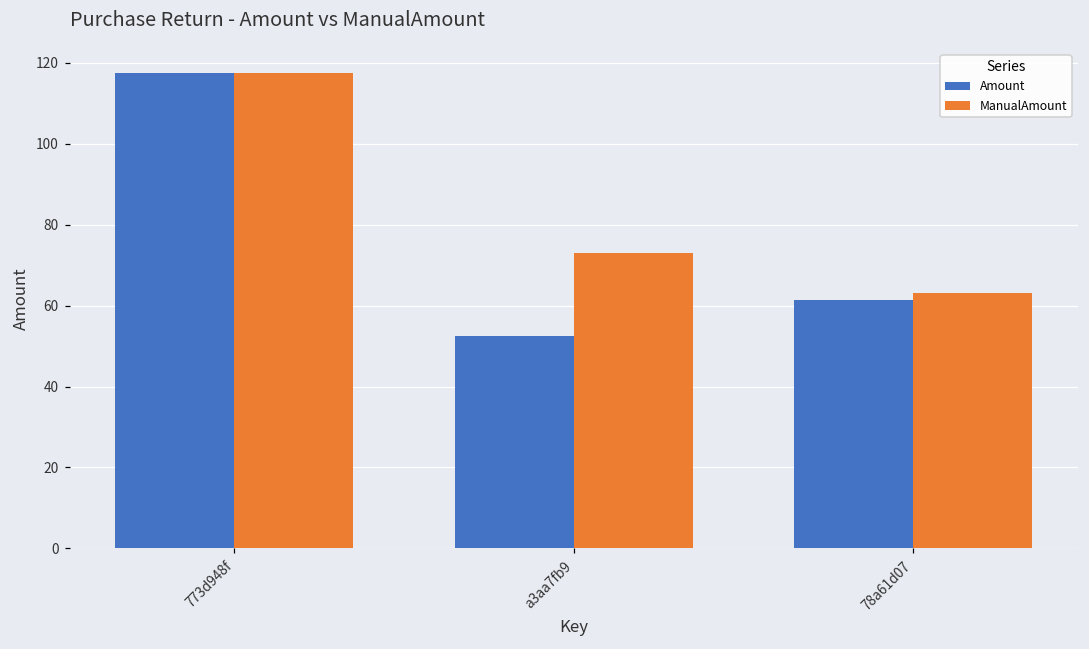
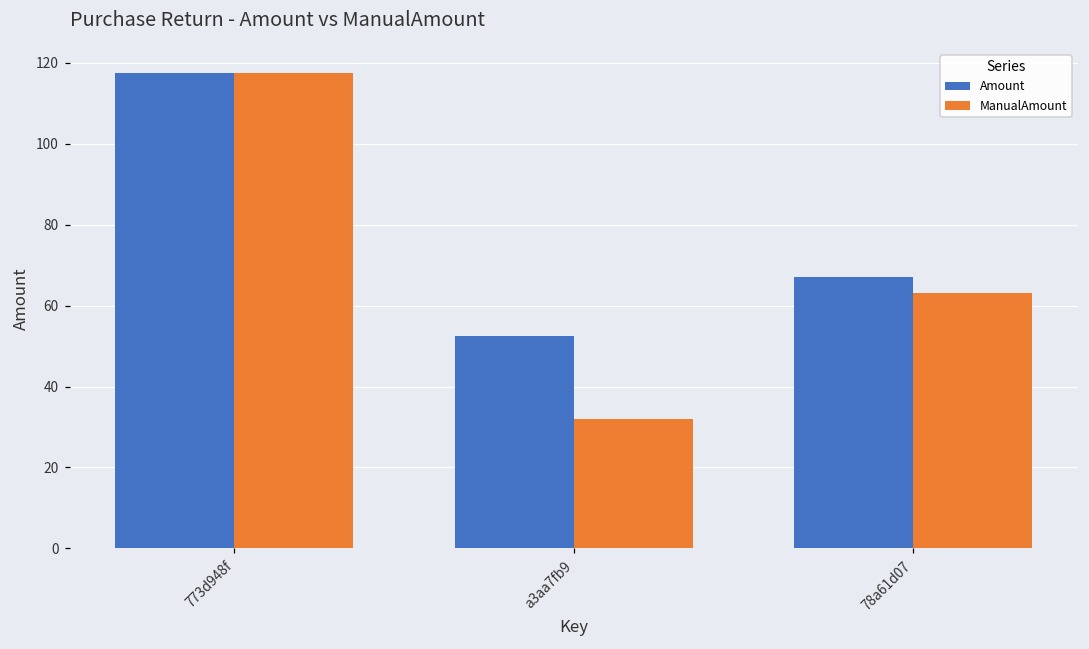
  {
    "Amount": {
      "773d948f": 117,
      "a3aa7fb9": 52,
-     "78a61d07": 61
+     "78a61d07": 67
    },
    "ManualAmount": {
      "773d948f": 117,
-     "a3aa7fb9": 73,
+     "a3aa7fb9": 32,
      "78a61d07": 63
    }
  }
